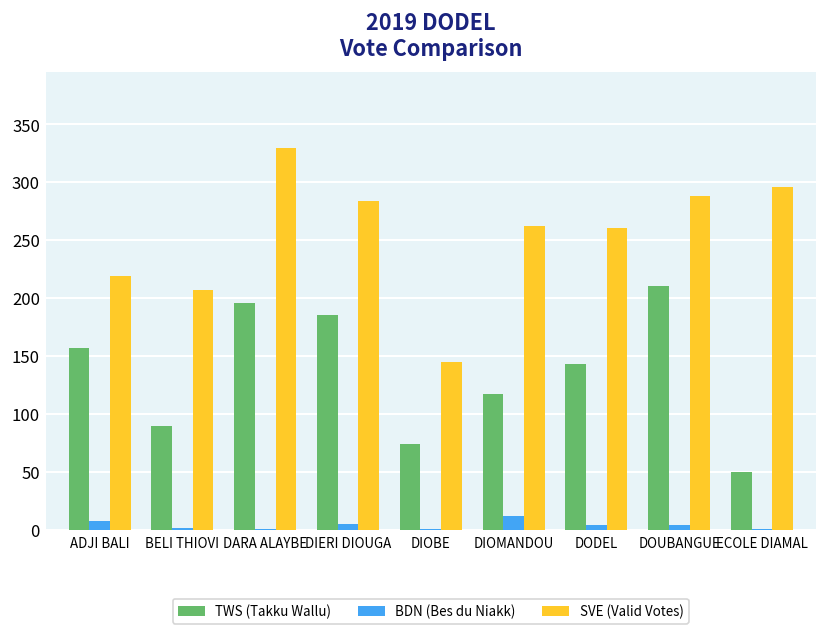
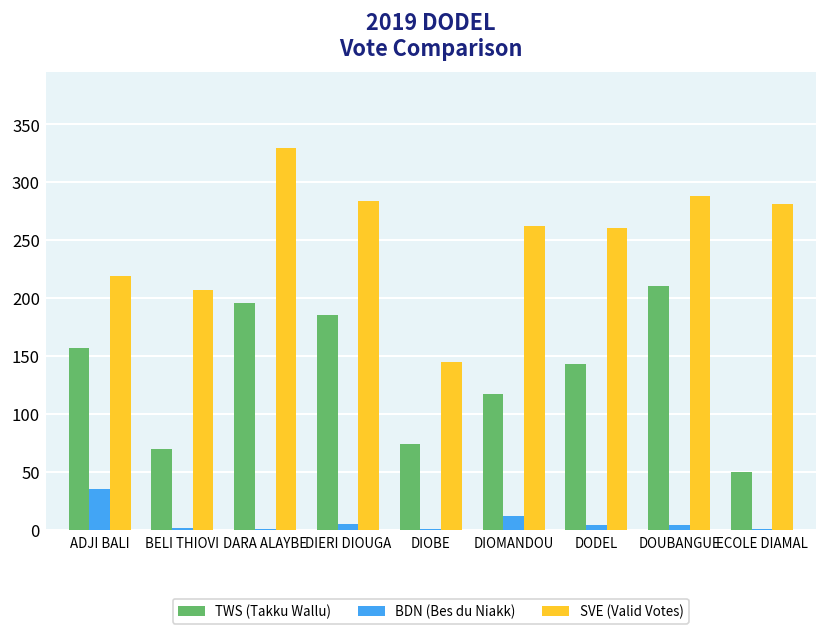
  {
    "TWS (Takku Wallu)": {
      "ADJI BALI": 160,
-     "BELI THIOVI": 90,
+     "BELI THIOVI": 70,
      "DARA ALAYBE": 200,
      "DIERI DIOUGA": 190,
      "DIOBE": 70,
      "DIOMANDOU": 120,
      "DODEL": 140,
      "DOUBANGUE": 210,
      "ECOLE DIAMAL": 50
    },
    "BDN (Bes du Niakk)": {
-     "ADJI BALI": 10,
+     "ADJI BALI": 40,
      "DIERI DIOUGA": 10,
      "DIOMANDOU": 10,
      "DODEL": 0,
      "DOUBANGUE": 0
    },
    "SVE (Valid Votes)": {
      "ADJI BALI": 220,
      "BELI THIOVI": 210,
      "DARA ALAYBE": 330,
      "DIERI DIOUGA": 280,
      "DIOBE": 150,
      "DIOMANDOU": 260,
      "DODEL": 260,
      "DOUBANGUE": 290,
-     "ECOLE DIAMAL": 300
+     "ECOLE DIAMAL": 280
    }
  }
